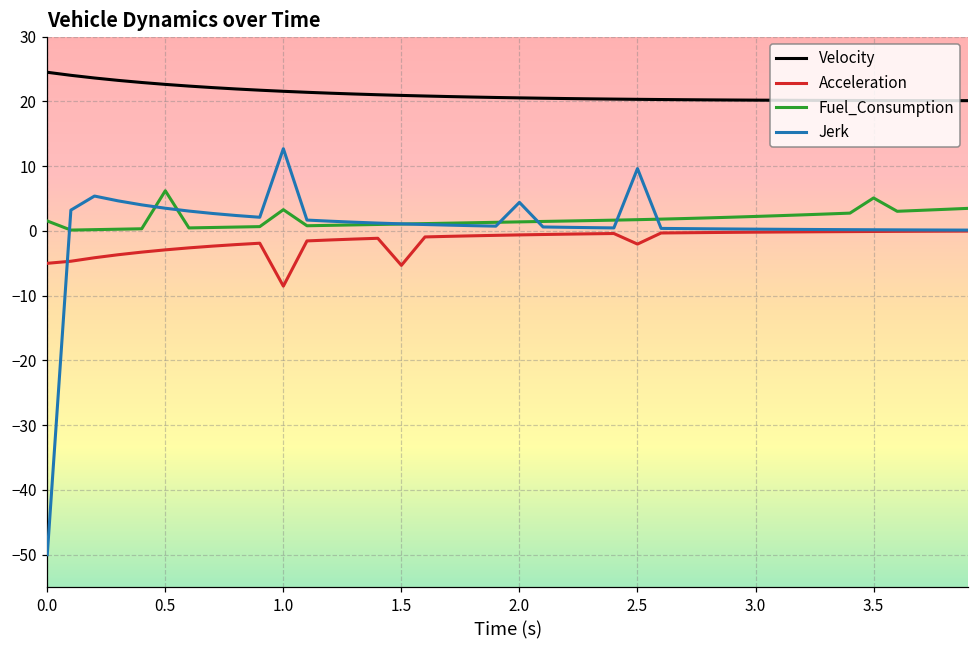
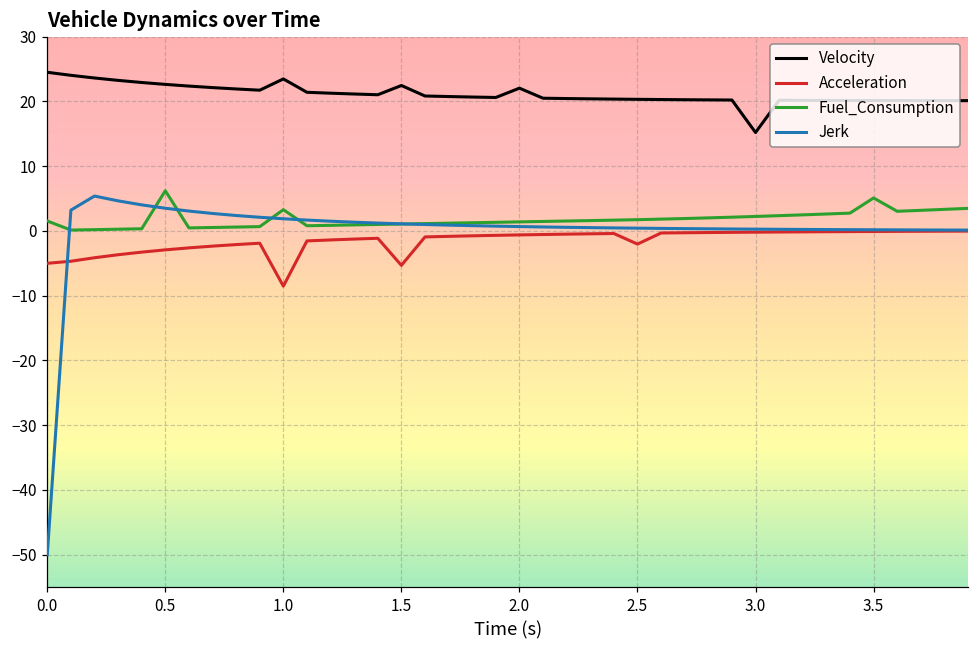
  {
    "Velocity": {
      "0.0": 25,
      "0.5": 23,
-     "1.0": 22,
-     "1.5": 21,
-     "2.0": 21,
+     "1.0": 23,
+     "1.5": 22,
+     "2.0": 22,
      "2.5": 20,
-     "3.0": 20
+     "3.0": 15
    },
    "Acceleration": {
      "0.0": -5,
      "0.5": -3,
      "1.0": -9,
      "1.5": -5,
      "2.0": -1,
      "2.5": -2,
      "3.0": 0
    },
    "Fuel_Consumption": {
      "0.0": 2,
      "0.5": 6,
      "1.0": 3,
      "2.0": 1,
      "2.5": 2,
      "3.0": 2,
      "3.5": 5
    },
    "Jerk": {
      "0.0": -50,
      "0.5": 4,
-     "1.0": 13,
-     "2.0": 4,
-     "2.5": 10,
+     "1.0": 2,
+     "2.0": 1,
+     "2.5": 0,
      "3.0": 0
    }
  }
